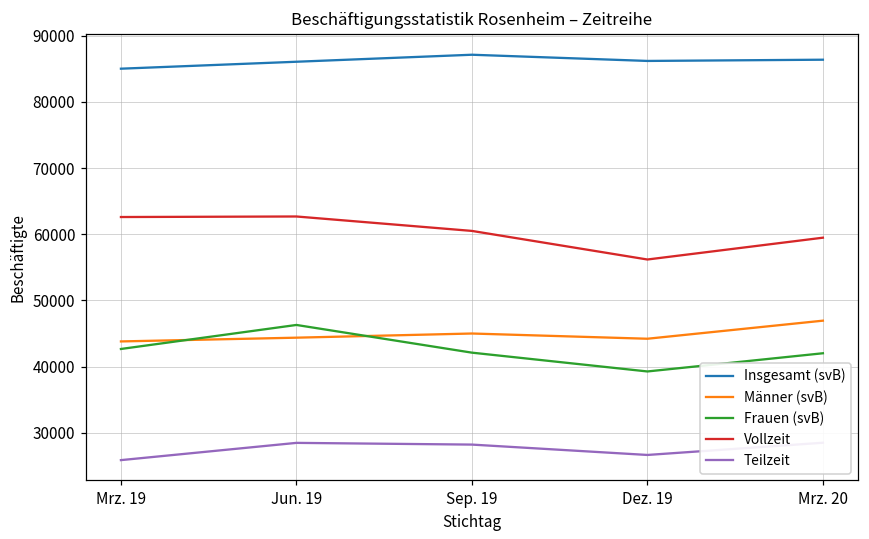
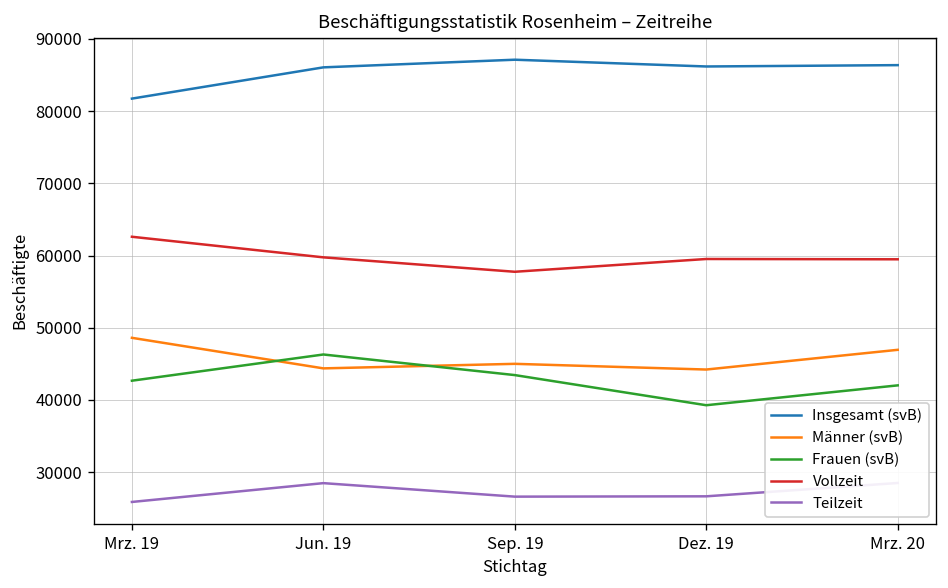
  {
    "Insgesamt (svB)": {
-     "Mrz. 19": 85000,
+     "Mrz. 19": 82000,
      "Jun. 19": 86000,
      "Sep. 19": 87000,
      "Dez. 19": 86000,
      "Mrz. 20": 86000
    },
    "Männer (svB)": {
-     "Mrz. 19": 44000,
+     "Mrz. 19": 49000,
      "Jun. 19": 44000,
      "Sep. 19": 45000,
      "Dez. 19": 44000,
      "Mrz. 20": 47000
    },
    "Frauen (svB)": {
      "Mrz. 19": 43000,
      "Jun. 19": 46000,
-     "Sep. 19": 42000,
+     "Sep. 19": 43000,
      "Dez. 19": 39000,
      "Mrz. 20": 42000
    },
    "Vollzeit": {
      "Mrz. 19": 63000,
-     "Jun. 19": 63000,
-     "Sep. 19": 61000,
-     "Dez. 19": 56000,
+     "Jun. 19": 60000,
+     "Sep. 19": 58000,
+     "Dez. 19": 60000,
      "Mrz. 20": 59000
    },
    "Teilzeit": {
      "Mrz. 19": 26000,
      "Jun. 19": 28000,
-     "Sep. 19": 28000,
+     "Sep. 19": 27000,
      "Dez. 19": 27000
    }
  }
